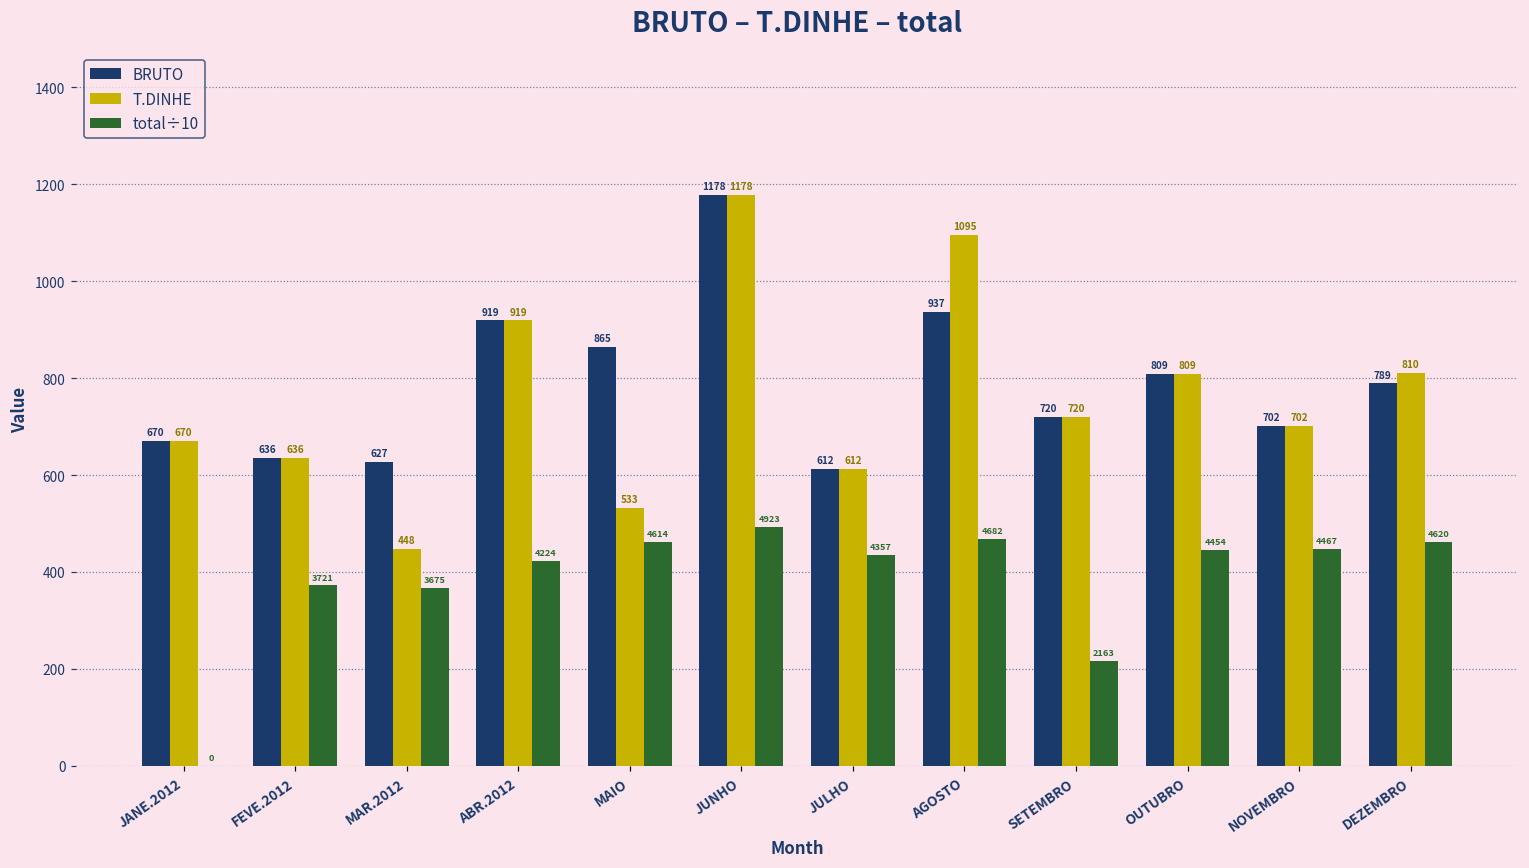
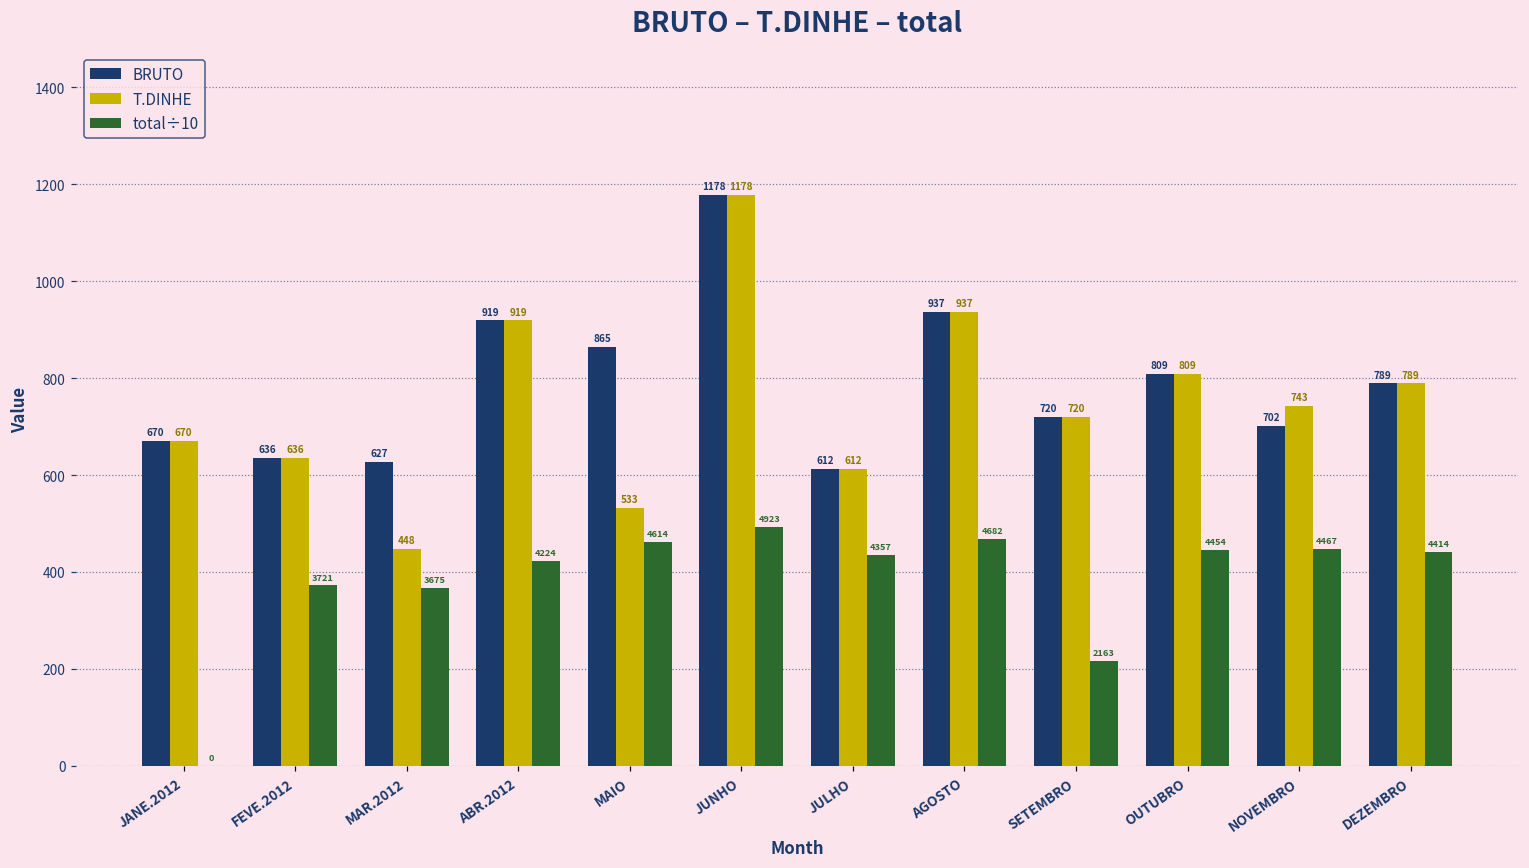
  {
    "BRUTO": {
      "JANE.2012": 670,
      "FEVE.2012": 636,
      "MAR.2012": 627,
      "ABR.2012": 919,
      "MAIO": 865,
      "JUNHO": 1178,
      "JULHO": 612,
      "AGOSTO": 937,
      "SETEMBRO": 720,
      "OUTUBRO": 809,
      "NOVEMBRO": 702,
      "DEZEMBRO": 789
    },
    "T.DINHE": {
      "JANE.2012": 670,
      "FEVE.2012": 636,
      "MAR.2012": 448,
      "ABR.2012": 919,
      "MAIO": 533,
      "JUNHO": 1178,
      "JULHO": 612,
-     "AGOSTO": 1095,
+     "AGOSTO": 937,
      "SETEMBRO": 720,
      "OUTUBRO": 809,
-     "NOVEMBRO": 702,
-     "DEZEMBRO": 810
+     "NOVEMBRO": 743,
+     "DEZEMBRO": 789
    },
    "total÷10": {
      "JANE.2012": 0,
-     "DEZEMBRO": 4620
+     "DEZEMBRO": 4414
    }
  }
